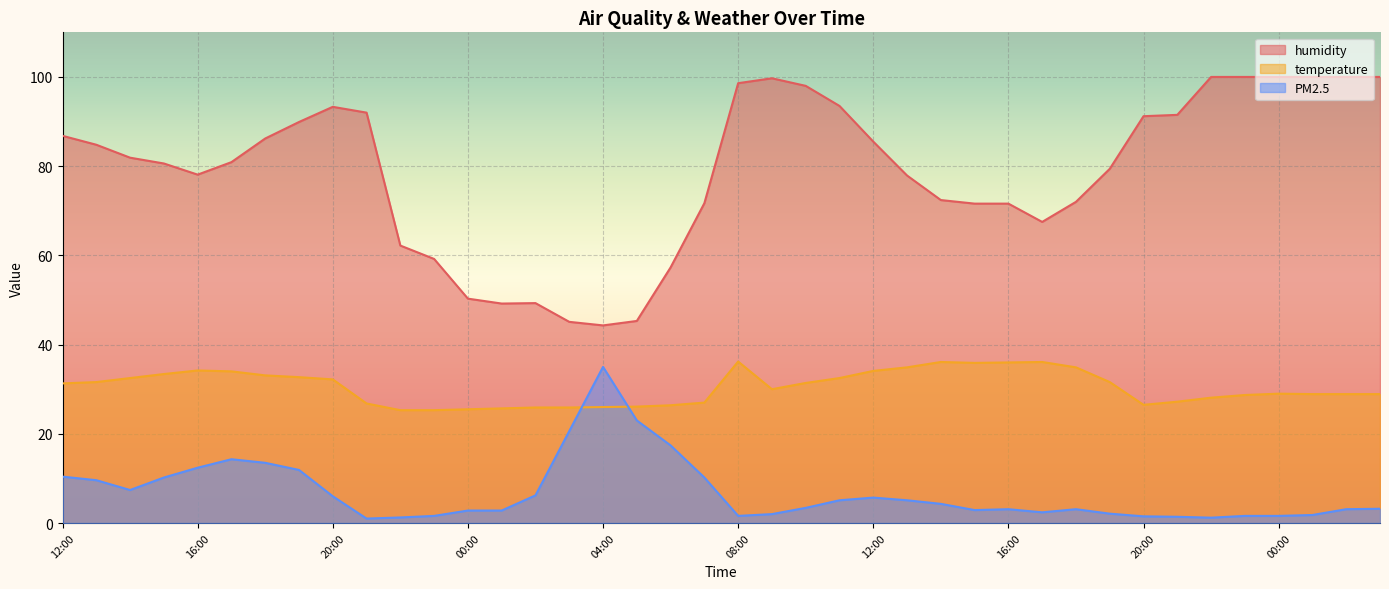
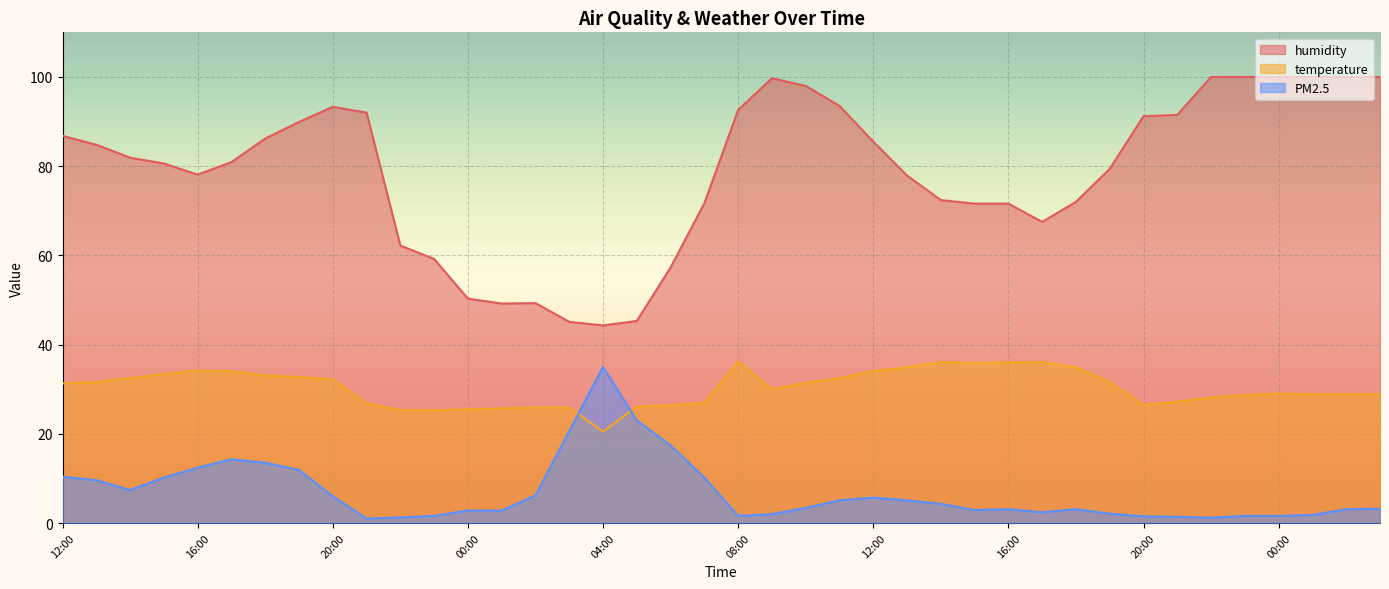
  {
    "humidity": {
      "04:00": 44,
-     "08:00": 99
+     "08:00": 93
    },
    "temperature": {
-     "04:00": 26,
+     "04:00": 21,
      "08:00": 36
    },
    "PM2.5": {
      "04:00": 35,
      "08:00": 2
    }
  }
